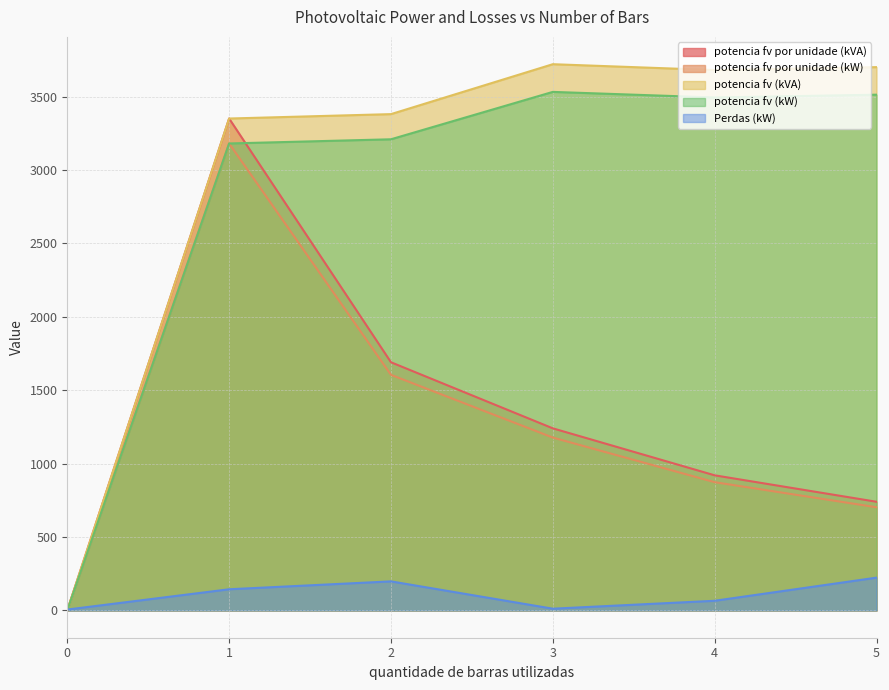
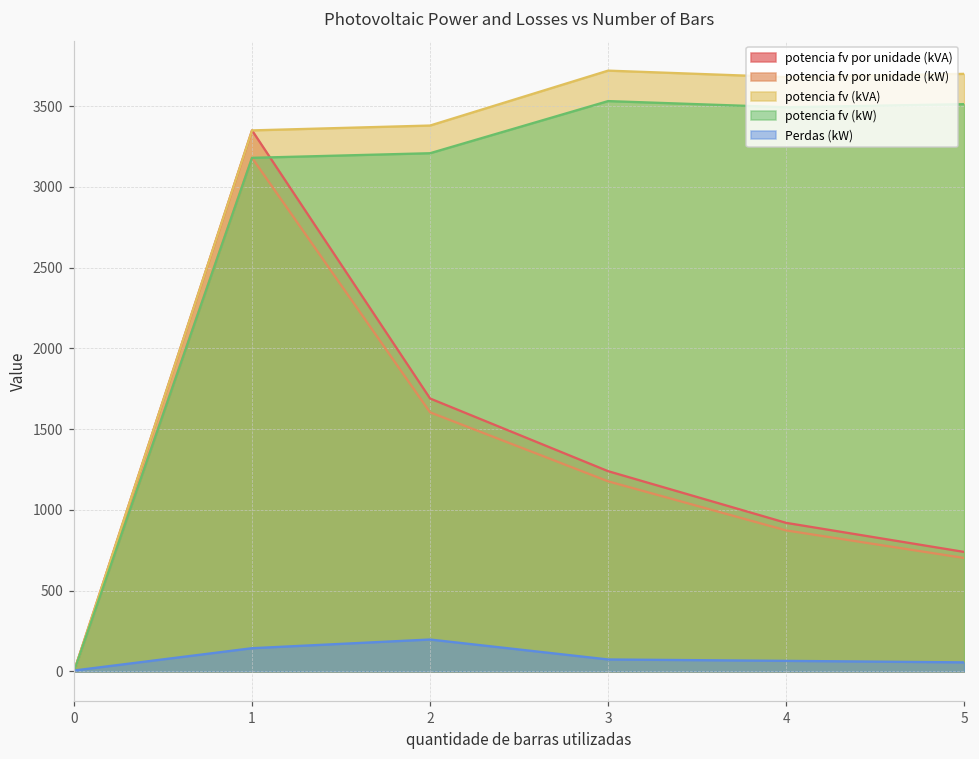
  {
    "potencia fv (kW)": {
      "2": 3210,
      "3": 3530,
      "5": 3510
    },
    "Perdas (kW)": {
      "1": 140,
      "2": 200,
-     "3": 10,
+     "3": 70,
      "4": 70,
-     "5": 220
+     "5": 60
    }
  }
